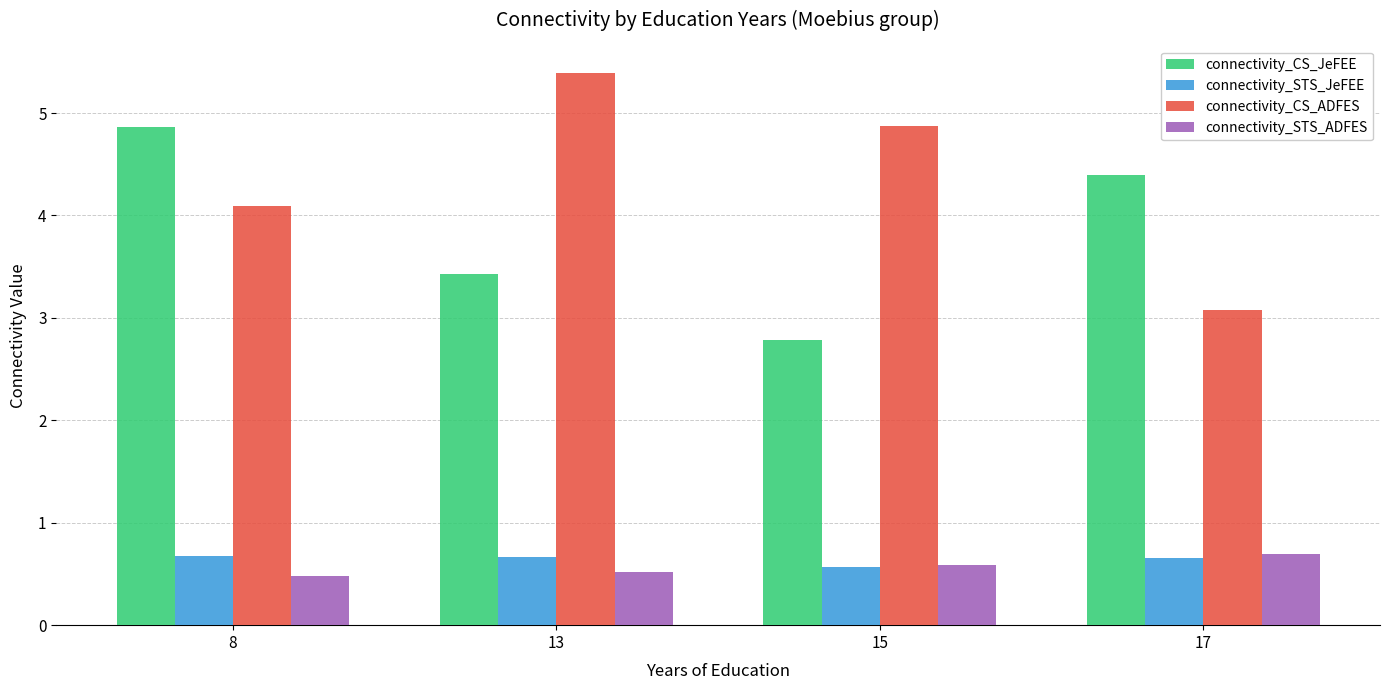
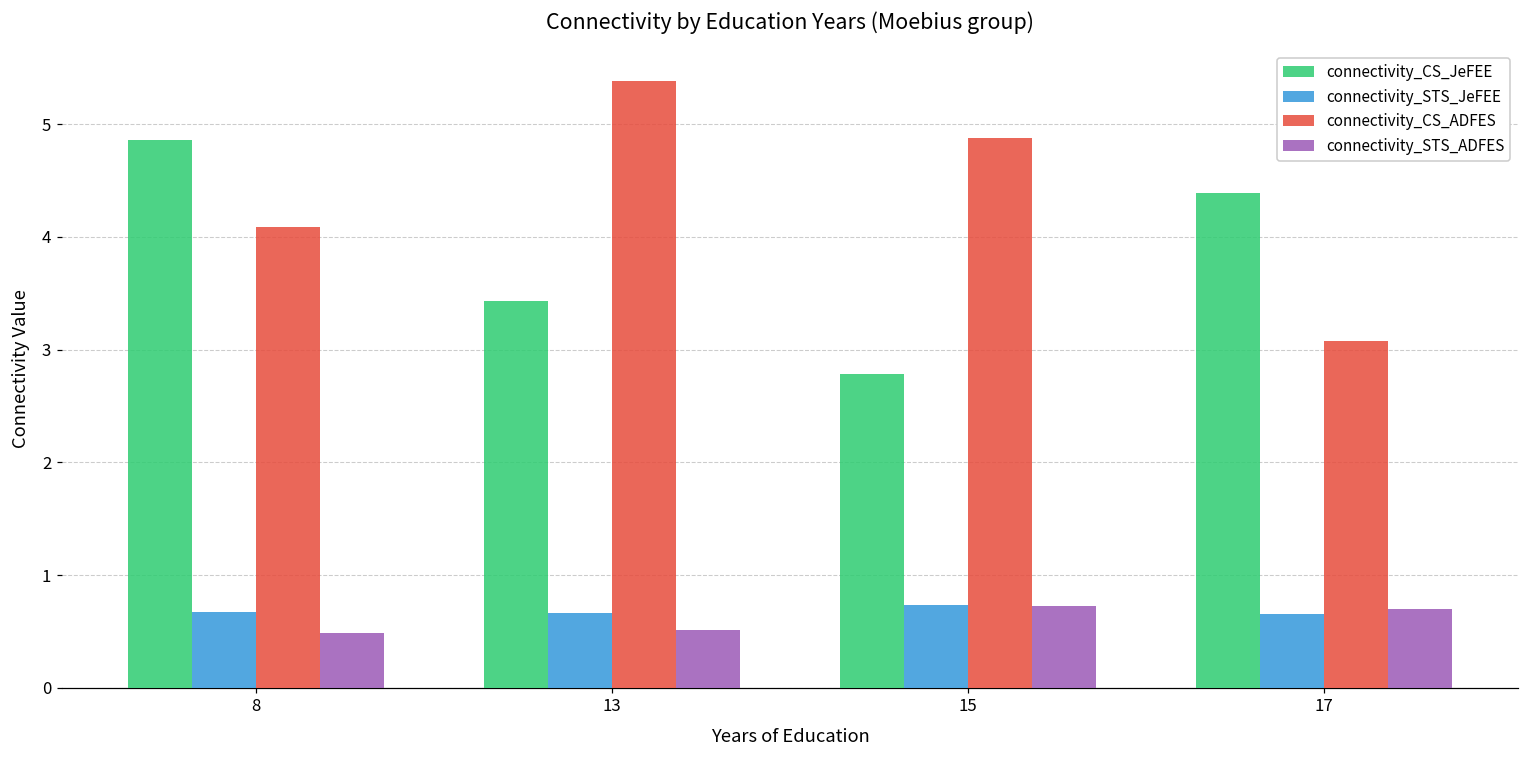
  {
    "connectivity_CS_JeFEE": {
      "8": 4.86,
      "13": 3.43,
      "15": 2.79,
      "17": 4.39
    },
    "connectivity_STS_JeFEE": {
      "8": 0.67,
      "13": 0.66,
-     "15": 0.57,
+     "15": 0.73,
      "17": 0.65
    },
    "connectivity_CS_ADFES": {
      "8": 4.09,
      "13": 5.39,
      "15": 4.88,
      "17": 3.08
    },
    "connectivity_STS_ADFES": {
      "8": 0.48,
      "13": 0.51,
-     "15": 0.59,
+     "15": 0.72,
      "17": 0.69
    }
  }
